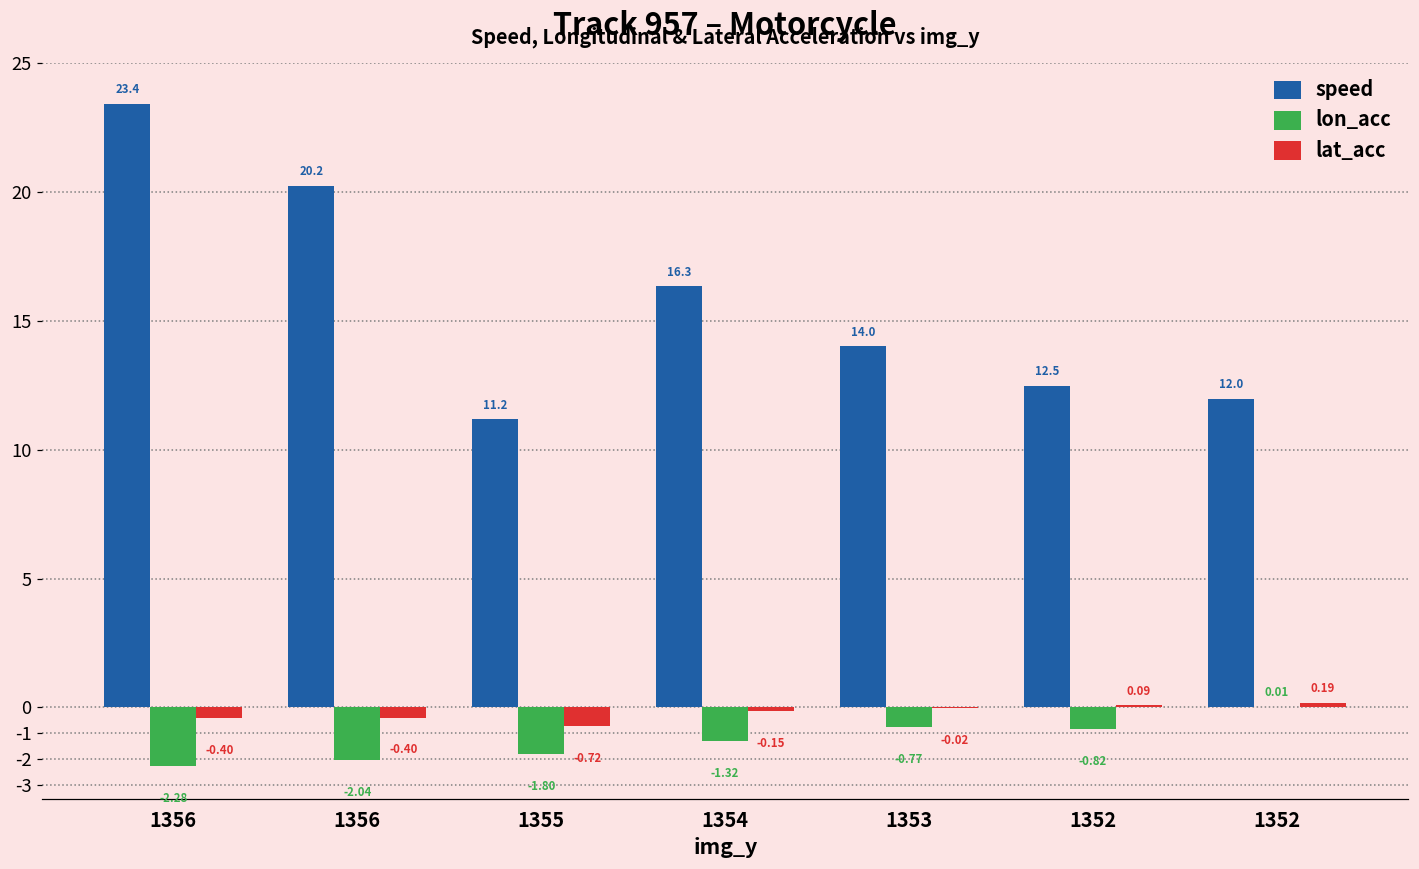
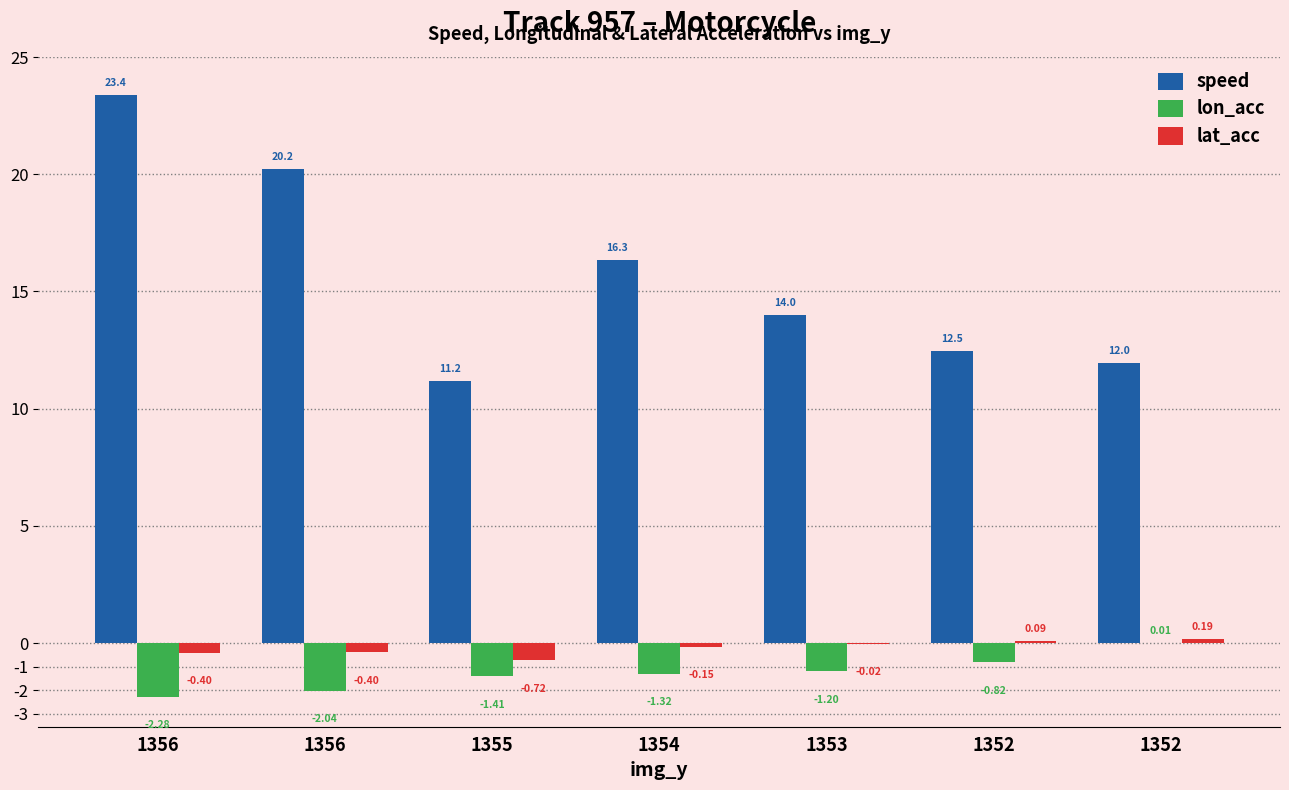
  {
    "speed": {
      "1355": 11.2,
      "1354": 16.3,
      "1353": 14.0
    },
    "lon_acc": {
-     "1355": -1.80,
+     "1355": -1.41,
      "1354": -1.32,
-     "1353": -0.77
+     "1353": -1.20
    },
    "lat_acc": {
      "1355": -0.72,
      "1354": -0.15,
      "1353": -0.02
    }
  }
